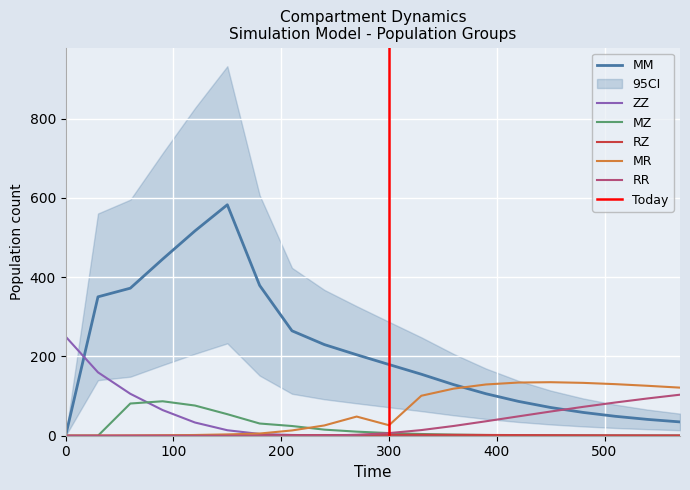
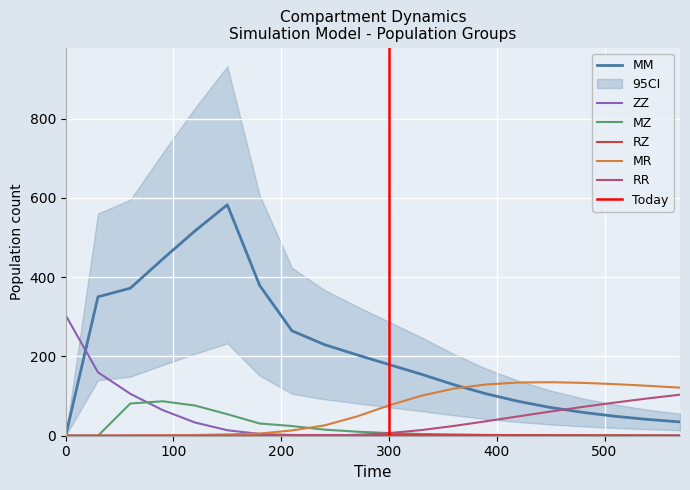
  {
    "ZZ": {
-     "0": 250
+     "0": 300
    },
    "MR": {
-     "300": 30
+     "300": 80
    }
  }
